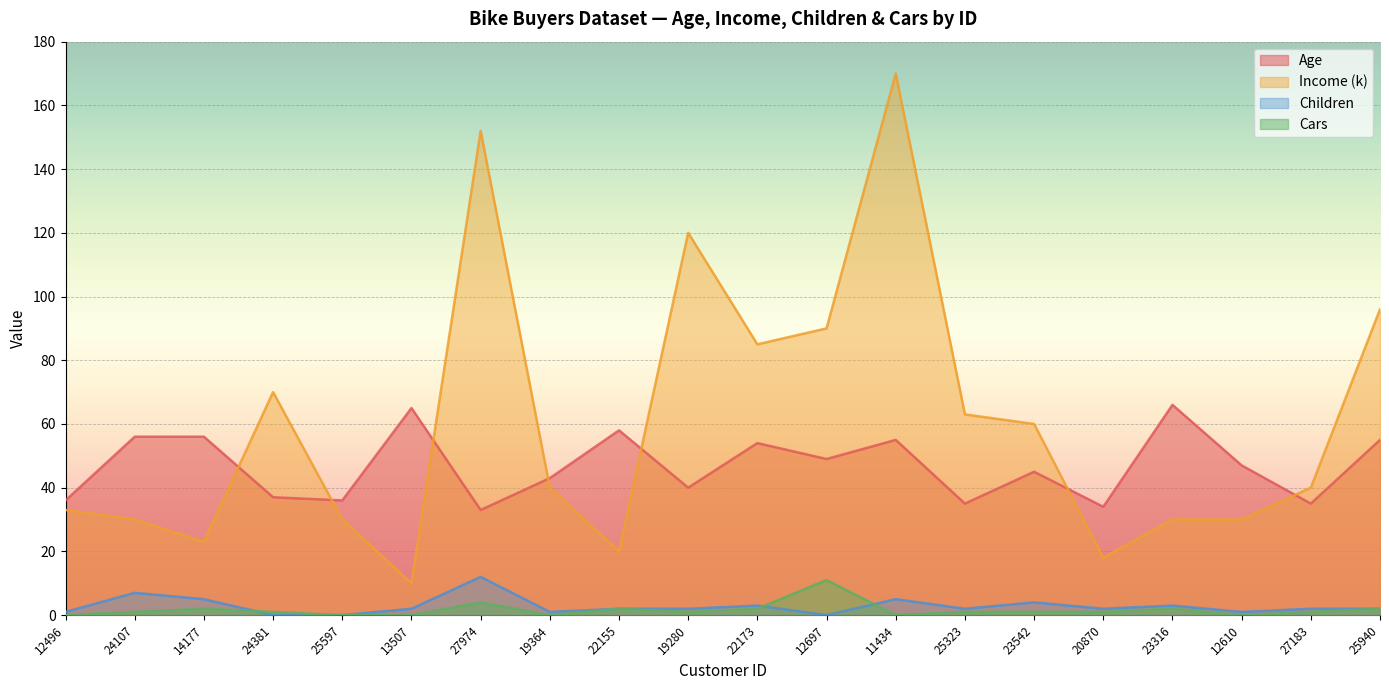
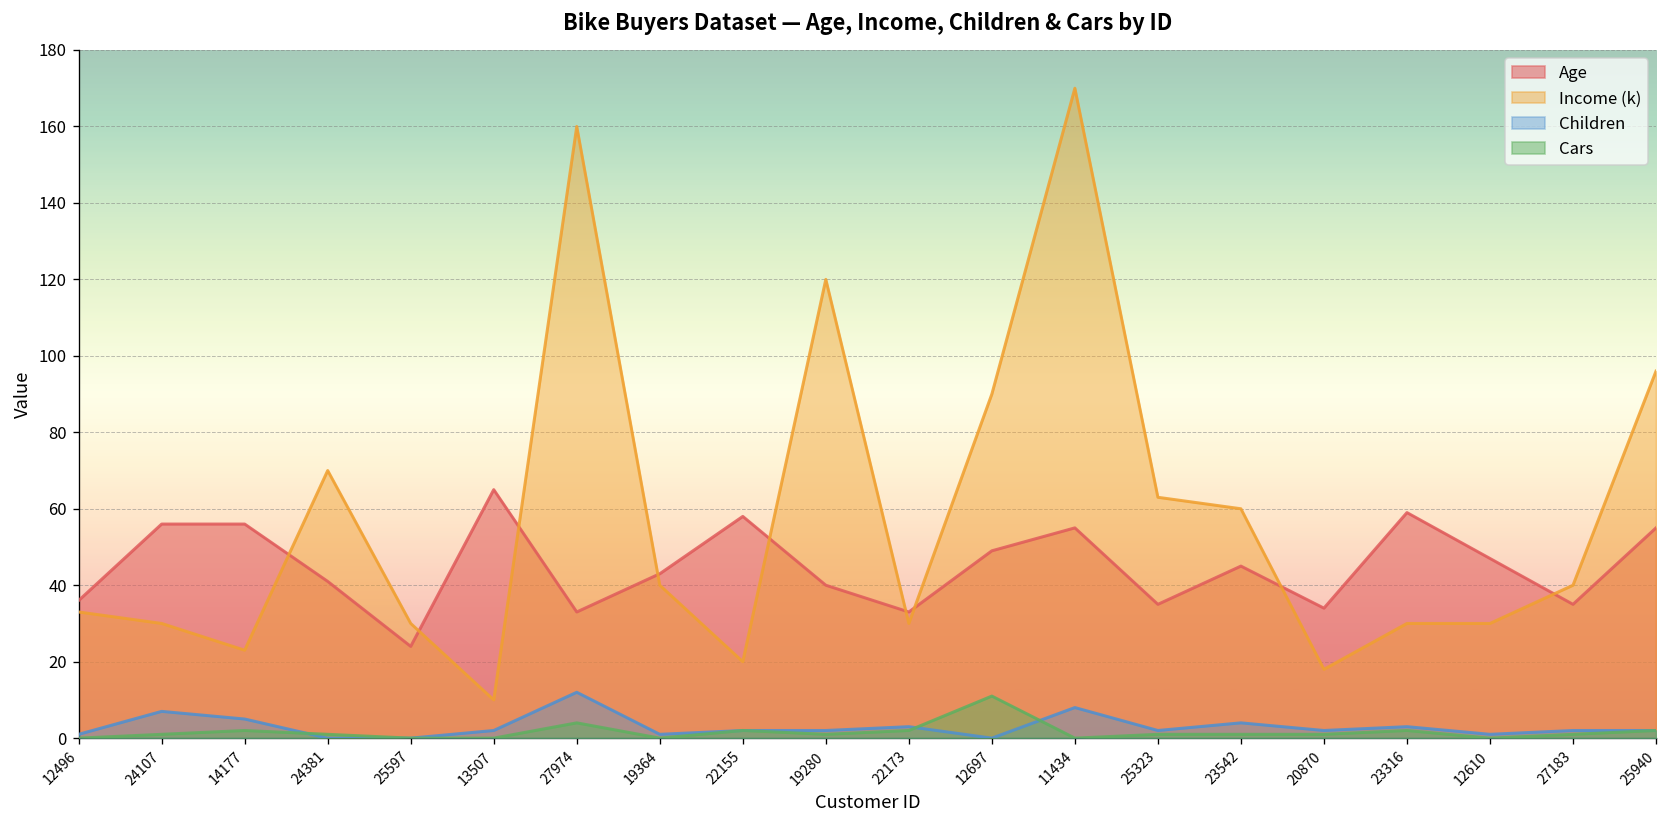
  {
    "Age": {
      "12496": 36,
      "24107": 56,
      "14177": 56,
-     "24381": 37,
-     "25597": 36,
+     "24381": 41,
+     "25597": 24,
      "13507": 65,
      "27974": 33,
      "19364": 43,
      "22155": 58,
      "19280": 40,
-     "22173": 54,
+     "22173": 33,
      "12697": 49,
      "11434": 55,
      "25323": 35,
      "23542": 45,
      "20870": 34,
-     "23316": 66,
+     "23316": 59,
      "12610": 47,
      "27183": 35,
      "25940": 55
    },
    "Income (k)": {
      "12496": 33,
      "24107": 30,
      "14177": 23,
      "24381": 70,
      "25597": 30,
      "13507": 10,
-     "27974": 152,
+     "27974": 160,
      "19364": 40,
      "22155": 20,
      "19280": 120,
-     "22173": 85,
+     "22173": 30,
      "12697": 90,
      "11434": 170,
      "25323": 63,
      "23542": 60,
      "20870": 18,
      "23316": 30,
      "12610": 30,
      "27183": 40,
      "25940": 96
    },
    "Children": {
      "12496": 1,
      "24107": 7,
      "14177": 5,
      "24381": 0,
      "13507": 2,
      "27974": 12,
      "19364": 1,
      "19280": 2,
      "22173": 3,
      "12697": 0,
-     "11434": 5,
+     "11434": 8,
      "25323": 2,
      "23542": 4,
      "20870": 2,
      "23316": 3,
      "12610": 1,
      "27183": 2
    },
    "Cars": {
      "12496": 0,
      "24107": 1,
      "14177": 2,
      "24381": 1,
      "13507": 0,
      "27974": 4,
      "19364": 0,
      "19280": 1,
      "22173": 2,
      "12697": 11,
      "11434": 0,
      "25323": 1,
      "23542": 1,
      "20870": 1,
      "23316": 2,
      "12610": 0,
      "27183": 1
    }
  }
